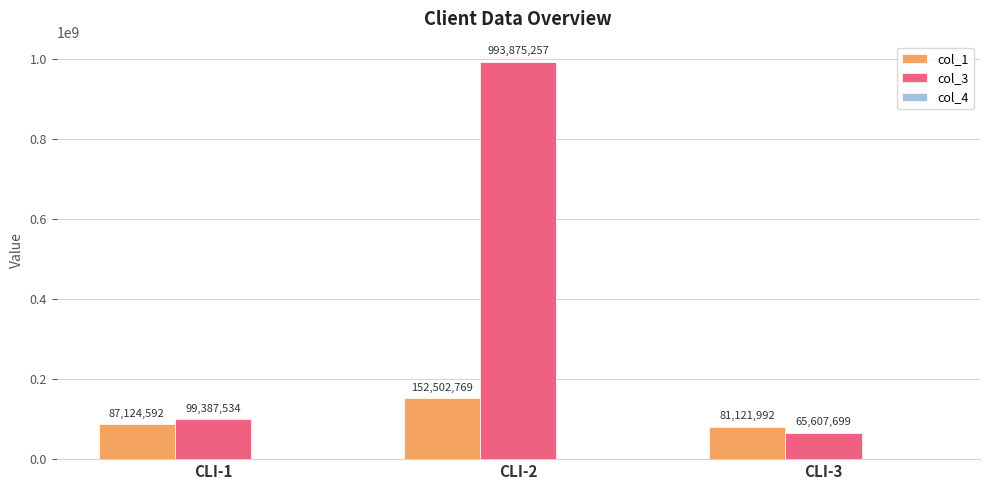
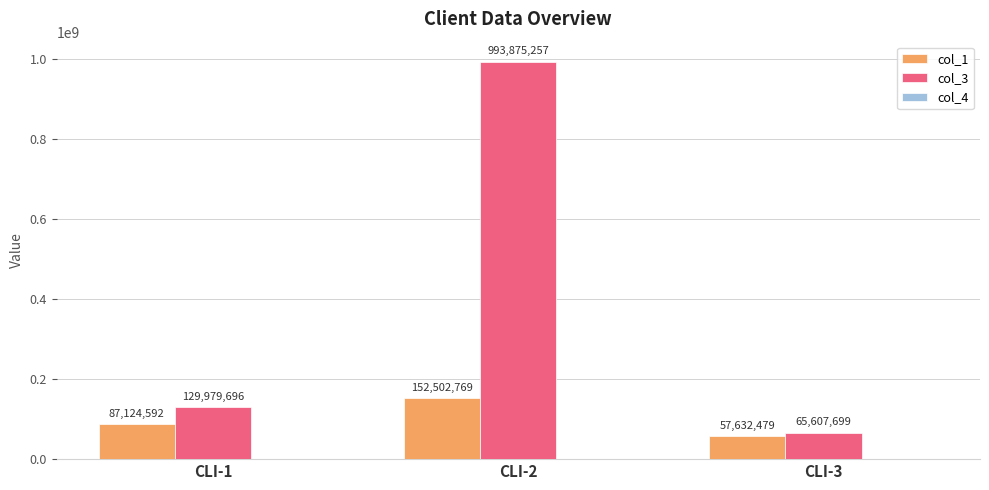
  {
    "col_1": {
      "CLI-1": "87,124,592",
      "CLI-2": "152,502,769",
-     "CLI-3": "81,121,992"
+     "CLI-3": "57,632,479"
    },
    "col_3": {
-     "CLI-1": "99,387,534",
+     "CLI-1": "129,979,696",
      "CLI-2": "993,875,257",
      "CLI-3": "65,607,699"
    },
    "col_4": {
      "CLI-1": "0",
      "CLI-2": "0",
      "CLI-3": "0"
    }
  }
